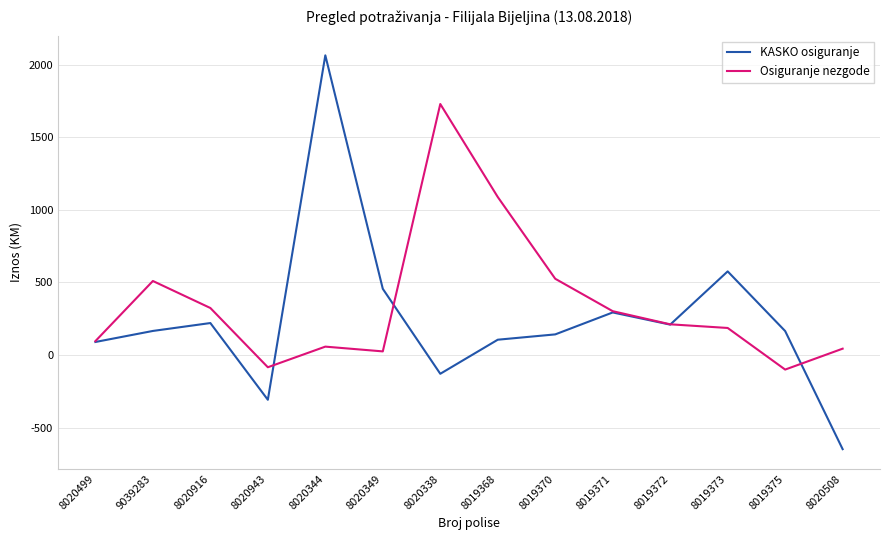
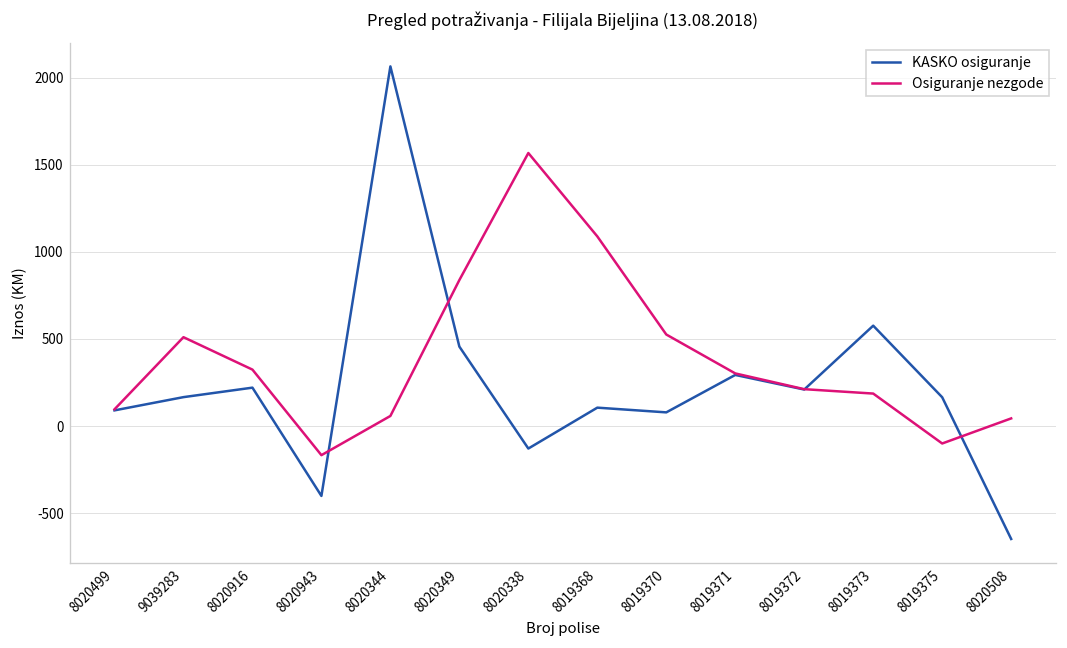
  {
    "KASKO osiguranje": {
      "9039283": 170,
      "8020916": 220,
-     "8020943": -310,
+     "8020943": -400,
      "8020344": 2060,
      "8020349": 460,
      "8020338": -130,
      "8019368": 110,
-     "8019370": 140,
+     "8019370": 80,
      "8019373": 580,
      "8019375": 170,
      "8020508": -650
    },
    "Osiguranje nezgode": {
      "9039283": 510,
      "8020916": 320,
-     "8020943": -80,
+     "8020943": -170,
      "8020344": 60,
-     "8020349": 30,
-     "8020338": 1730,
+     "8020349": 840,
+     "8020338": 1570,
      "8019368": 1090,
      "8019370": 530,
      "8019373": 190,
      "8019375": -100,
      "8020508": 40
    }
  }
